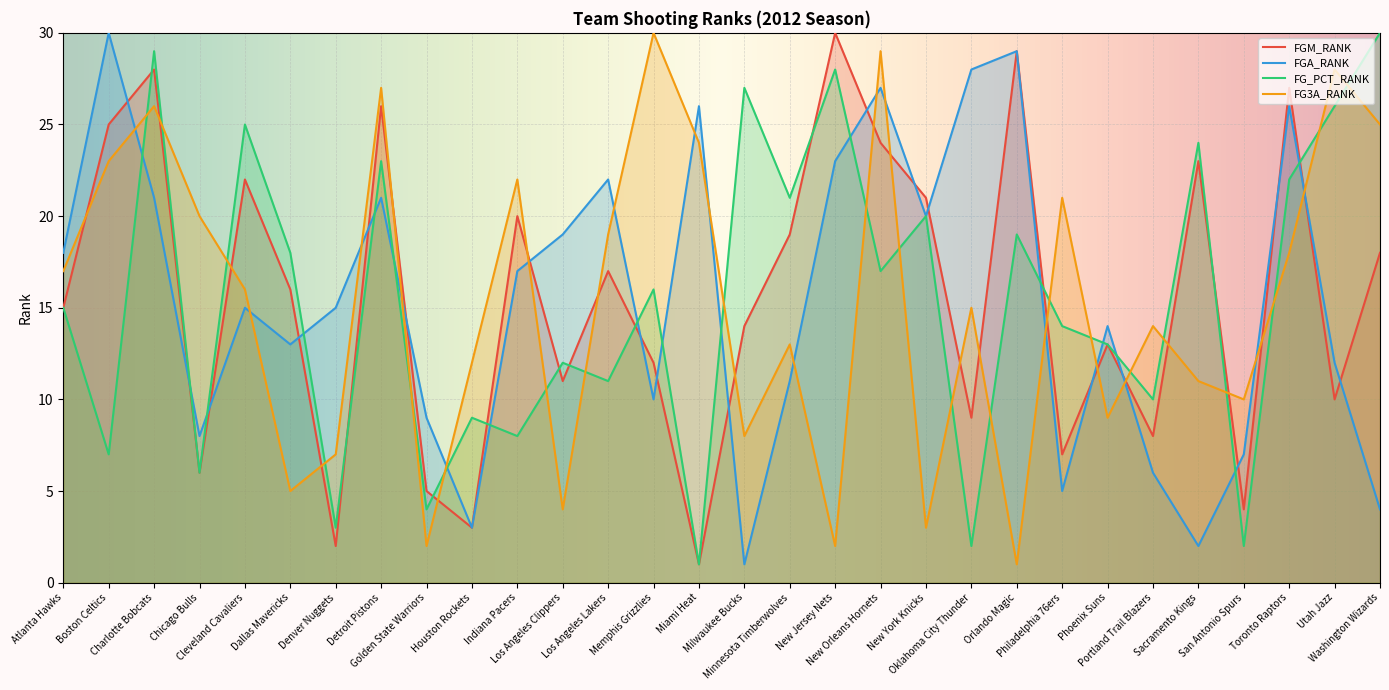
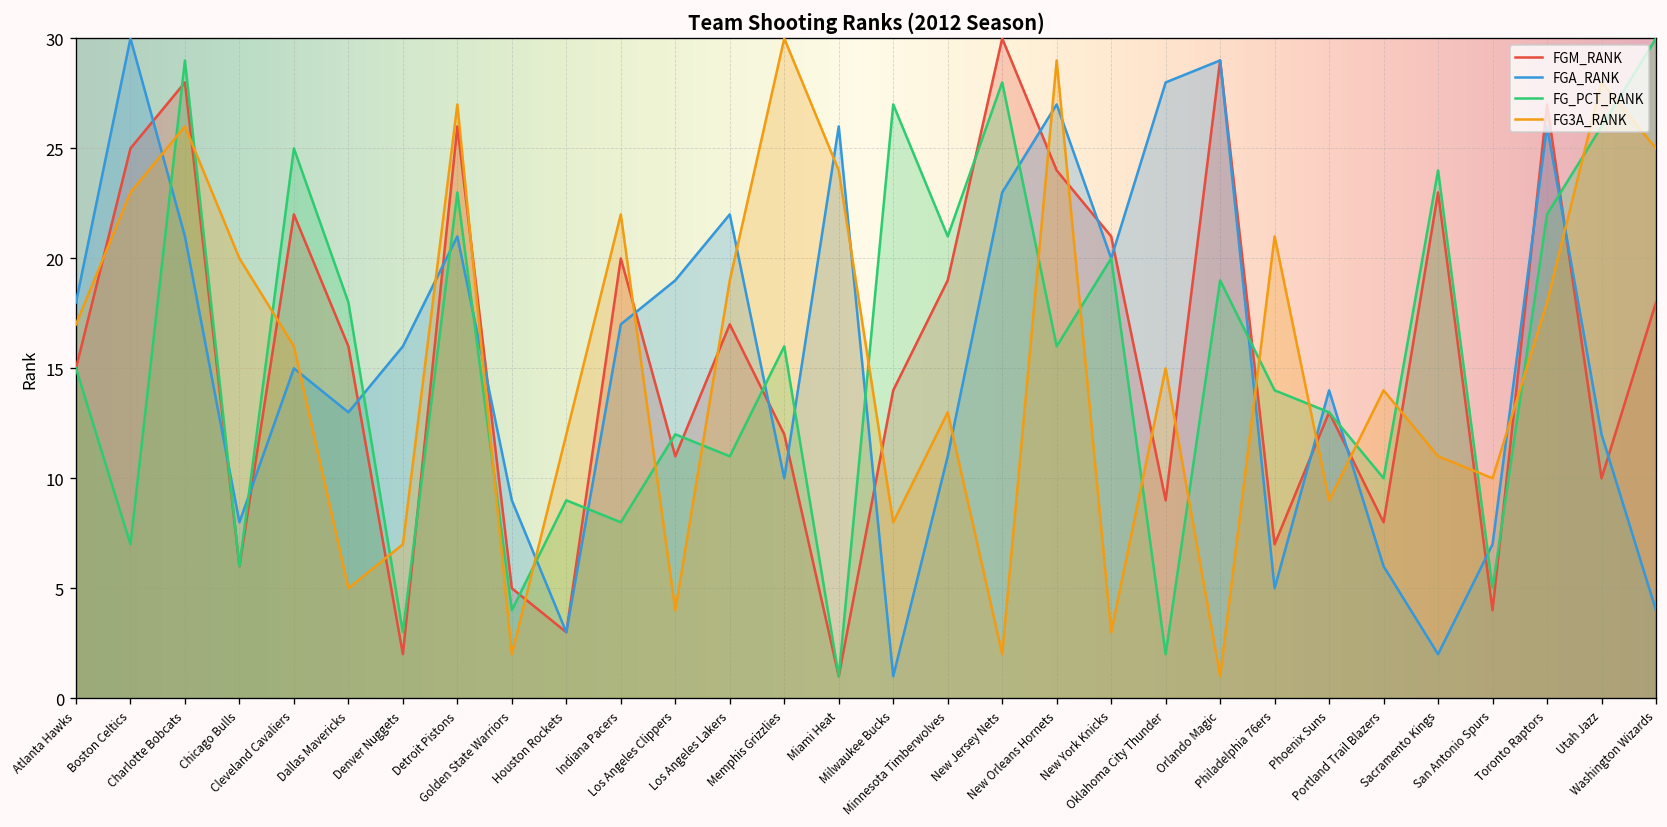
  {
    "FGM_RANK": {
      "Boston Celtics": 25,
      "Charlotte Bobcats": 28,
      "Cleveland Cavaliers": 22,
      "Dallas Mavericks": 16,
      "Denver Nuggets": 2,
      "Detroit Pistons": 26,
      "Golden State Warriors": 5,
      "Indiana Pacers": 20,
      "Los Angeles Clippers": 11,
      "Los Angeles Lakers": 17,
      "Memphis Grizzlies": 12,
      "Milwaukee Bucks": 14,
      "Minnesota Timberwolves": 19,
      "New Jersey Nets": 30,
      "New Orleans Hornets": 24,
      "New York Knicks": 21,
      "Oklahoma City Thunder": 9,
      "Philadelphia 76ers": 7,
      "Portland Trail Blazers": 8,
      "Sacramento Kings": 23,
      "San Antonio Spurs": 4,
      "Utah Jazz": 10,
      "Washington Wizards": 18
    },
    "FGA_RANK": {
      "Atlanta Hawks": 18,
      "Boston Celtics": 30,
      "Charlotte Bobcats": 21,
      "Chicago Bulls": 8,
      "Cleveland Cavaliers": 15,
      "Dallas Mavericks": 13,
-     "Denver Nuggets": 15,
+     "Denver Nuggets": 16,
      "Detroit Pistons": 21,
      "Golden State Warriors": 9,
      "Indiana Pacers": 17,
      "Los Angeles Clippers": 19,
      "Los Angeles Lakers": 22,
      "Memphis Grizzlies": 10,
      "Miami Heat": 26,
      "Milwaukee Bucks": 1,
      "Minnesota Timberwolves": 11,
      "New Jersey Nets": 23,
      "New Orleans Hornets": 27,
      "Oklahoma City Thunder": 28,
      "Philadelphia 76ers": 5,
      "Phoenix Suns": 14,
      "Portland Trail Blazers": 6,
      "Sacramento Kings": 2,
      "San Antonio Spurs": 7,
      "Toronto Raptors": 26,
      "Utah Jazz": 12,
      "Washington Wizards": 4
    },
    "FG_PCT_RANK": {
      "Boston Celtics": 7,
      "Charlotte Bobcats": 29,
      "Cleveland Cavaliers": 25,
      "Dallas Mavericks": 18,
      "Denver Nuggets": 3,
      "Detroit Pistons": 23,
      "Golden State Warriors": 4,
      "Houston Rockets": 9,
      "Indiana Pacers": 8,
      "Los Angeles Clippers": 12,
      "Los Angeles Lakers": 11,
      "Memphis Grizzlies": 16,
      "Milwaukee Bucks": 27,
      "Minnesota Timberwolves": 21,
      "New Jersey Nets": 28,
-     "New Orleans Hornets": 17,
+     "New Orleans Hornets": 16,
      "Oklahoma City Thunder": 2,
      "Orlando Magic": 19,
      "Philadelphia 76ers": 14,
      "Portland Trail Blazers": 10,
      "Sacramento Kings": 24,
-     "San Antonio Spurs": 2,
+     "San Antonio Spurs": 5,
      "Toronto Raptors": 22,
      "Utah Jazz": 26,
      "Washington Wizards": 30
    },
    "FG3A_RANK": {
      "Atlanta Hawks": 17,
      "Boston Celtics": 23,
      "Charlotte Bobcats": 26,
      "Chicago Bulls": 20,
      "Cleveland Cavaliers": 16,
      "Dallas Mavericks": 5,
      "Denver Nuggets": 7,
      "Detroit Pistons": 27,
      "Golden State Warriors": 2,
      "Houston Rockets": 12,
      "Indiana Pacers": 22,
      "Los Angeles Clippers": 4,
      "Los Angeles Lakers": 19,
      "Memphis Grizzlies": 30,
      "Miami Heat": 24,
      "Milwaukee Bucks": 8,
      "Minnesota Timberwolves": 13,
      "New Jersey Nets": 2,
      "New Orleans Hornets": 29,
      "New York Knicks": 3,
      "Oklahoma City Thunder": 15,
      "Orlando Magic": 1,
      "Philadelphia 76ers": 21,
      "Phoenix Suns": 9,
      "Portland Trail Blazers": 14,
      "Sacramento Kings": 11,
      "San Antonio Spurs": 10,
      "Toronto Raptors": 18,
      "Washington Wizards": 25
    }
  }
